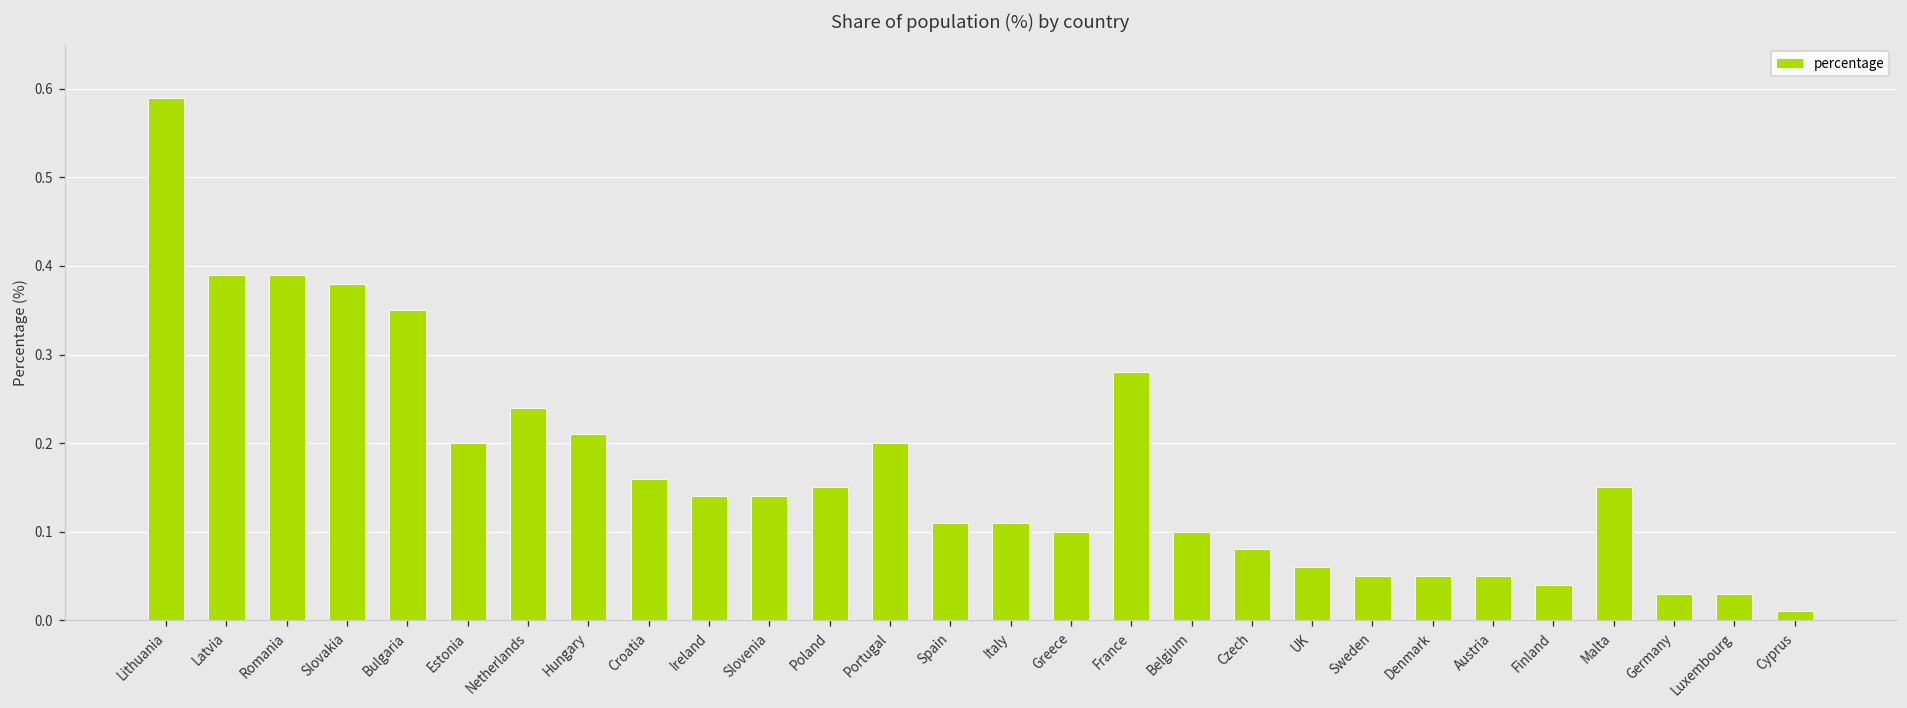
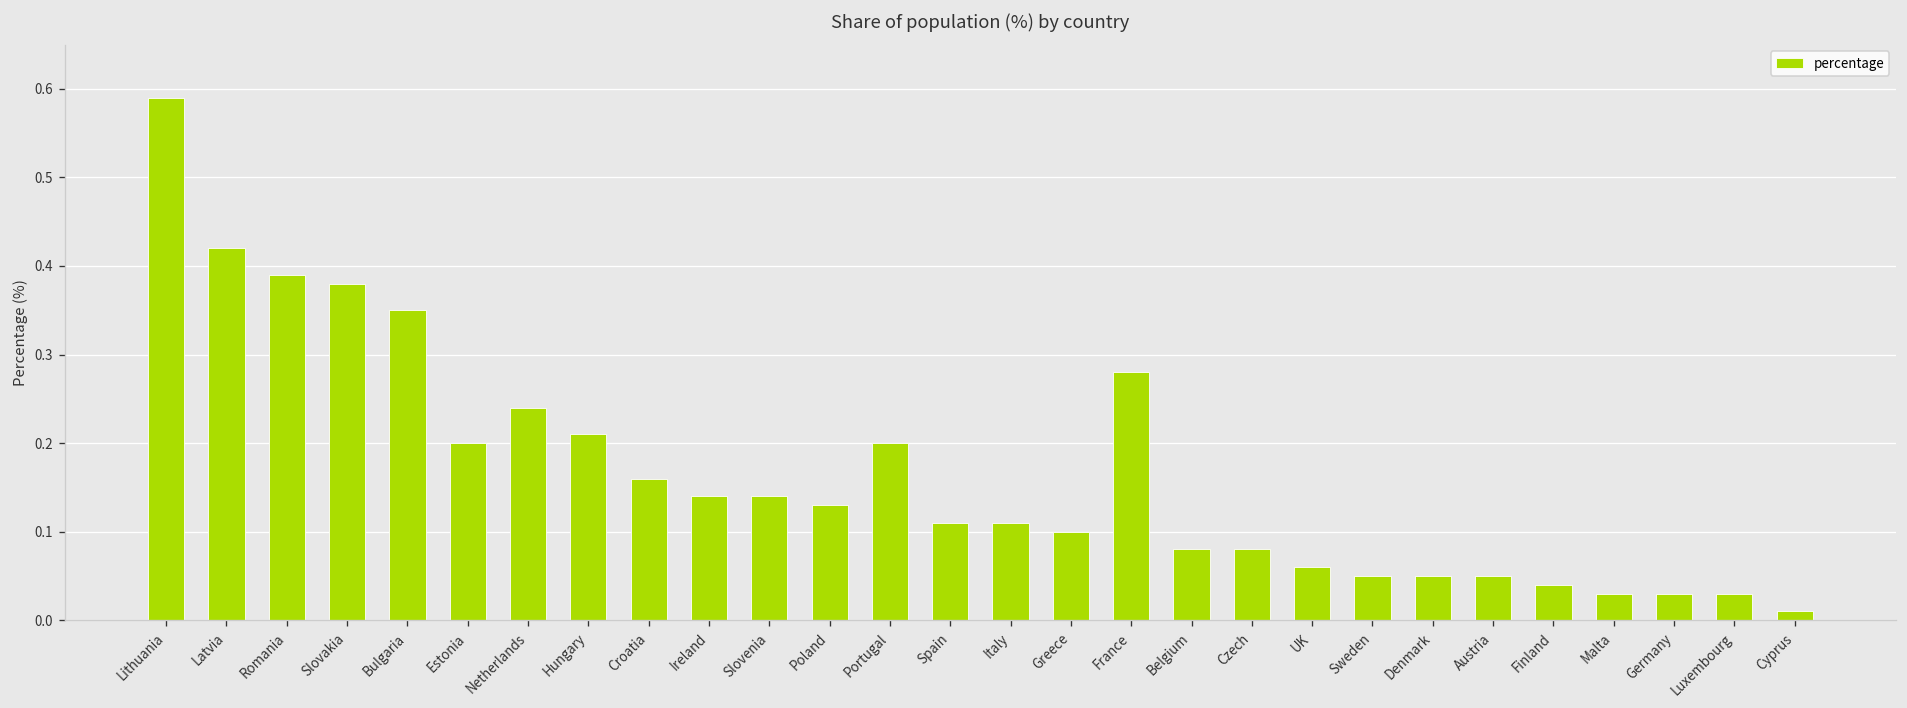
  {
    "Lithuania": 0.59,
-   "Latvia": 0.39,
+   "Latvia": 0.42,
    "Romania": 0.39,
    "Slovakia": 0.38,
    "Bulgaria": 0.35,
    "Estonia": 0.20,
    "Netherlands": 0.24,
    "Hungary": 0.21,
    "Croatia": 0.16,
    "Ireland": 0.14,
    "Slovenia": 0.14,
-   "Poland": 0.15,
+   "Poland": 0.13,
    "Portugal": 0.20,
    "Spain": 0.11,
    "Italy": 0.11,
    "Greece": 0.10,
    "France": 0.28,
-   "Belgium": 0.10,
+   "Belgium": 0.08,
    "Czech": 0.08,
    "UK": 0.06,
    "Sweden": 0.05,
    "Denmark": 0.05,
    "Austria": 0.05,
    "Finland": 0.04,
-   "Malta": 0.15,
+   "Malta": 0.03,
    "Germany": 0.03,
    "Luxembourg": 0.03,
    "Cyprus": 0.01
  }
